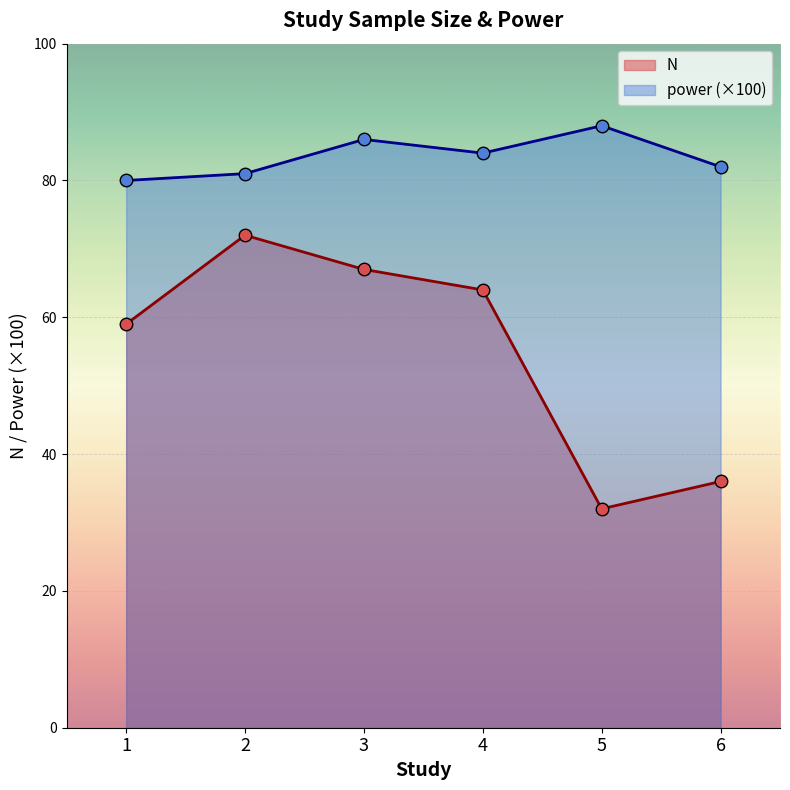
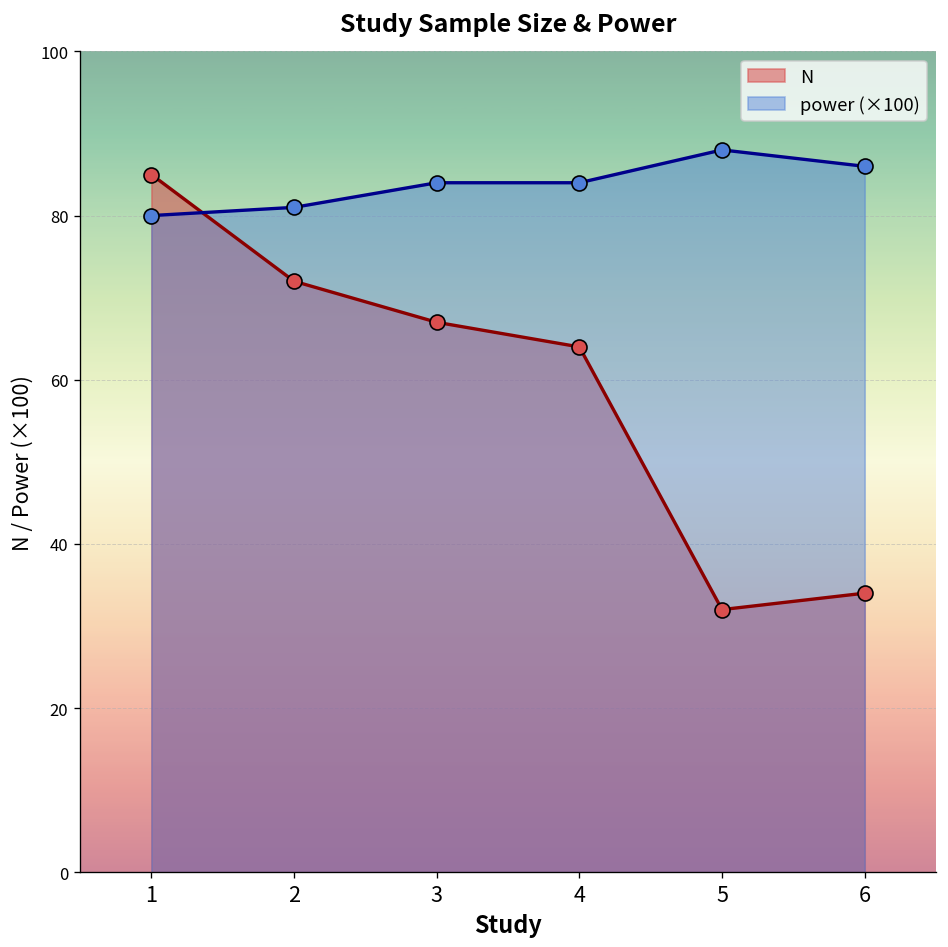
  {
    "N": {
-     "1": 59,
+     "1": 85,
      "2": 72,
      "3": 67,
      "4": 64,
      "5": 32,
-     "6": 36
+     "6": 34
    },
    "power (×100)": {
      "1": 80,
      "2": 81,
-     "3": 86,
+     "3": 84,
      "4": 84,
      "5": 88,
-     "6": 82
+     "6": 86
    }
  }
